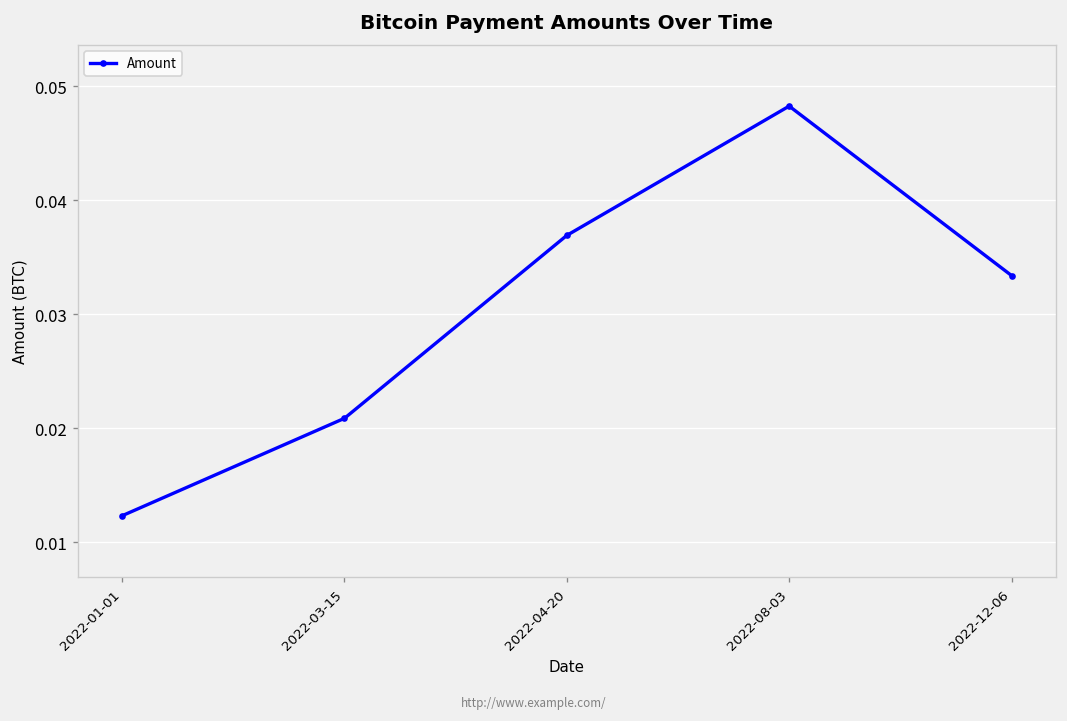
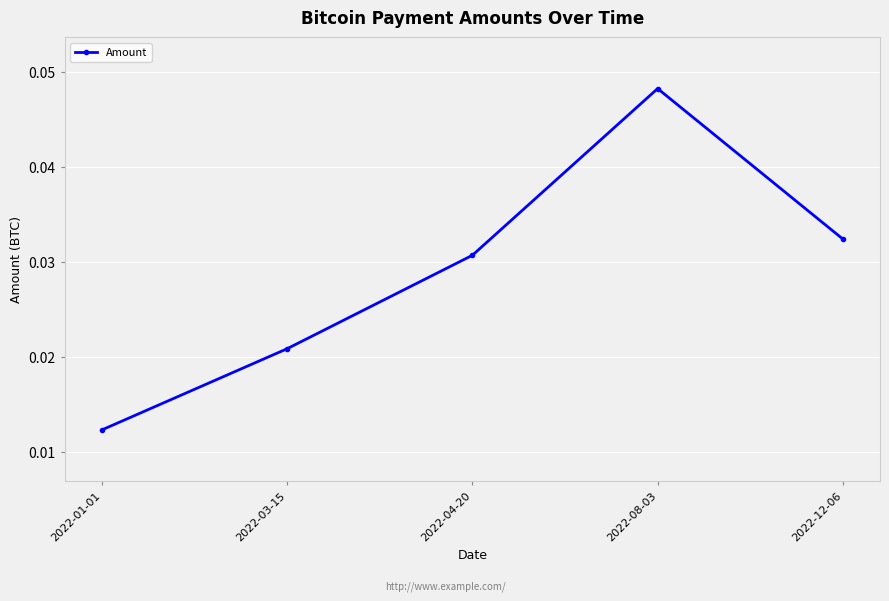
  {
    "2022-01-01": 0.012,
    "2022-03-15": 0.021,
-   "2022-04-20": 0.037,
+   "2022-04-20": 0.031,
    "2022-08-03": 0.048,
-   "2022-12-06": 0.033
+   "2022-12-06": 0.032
  }
